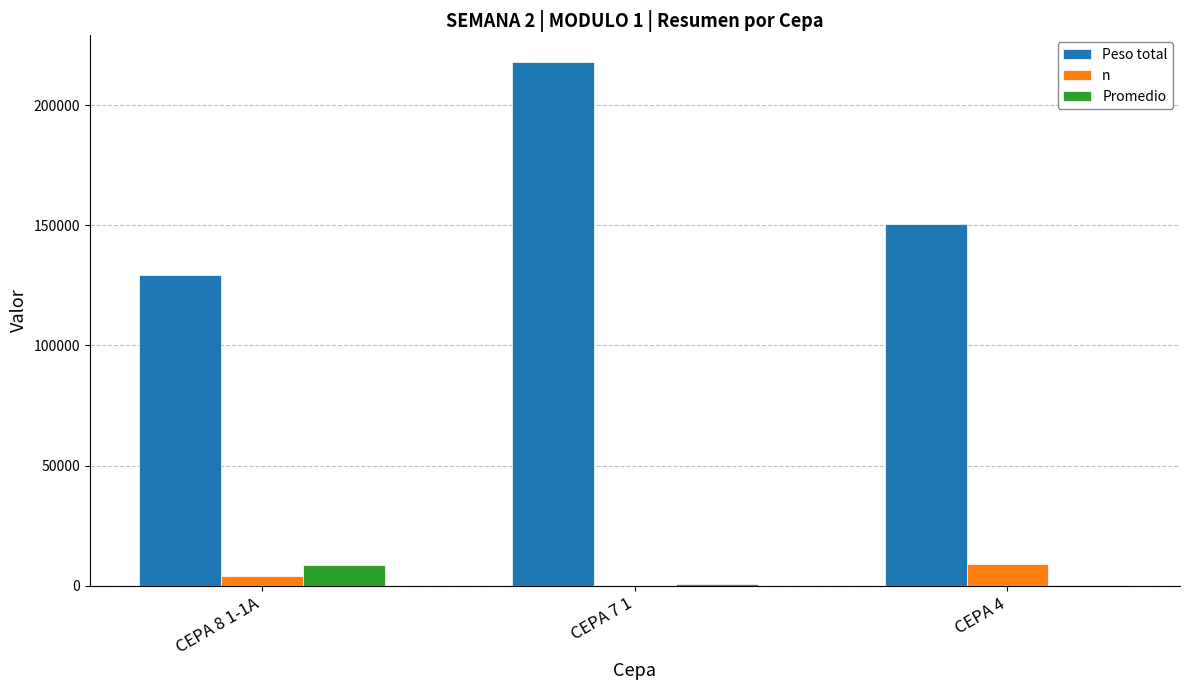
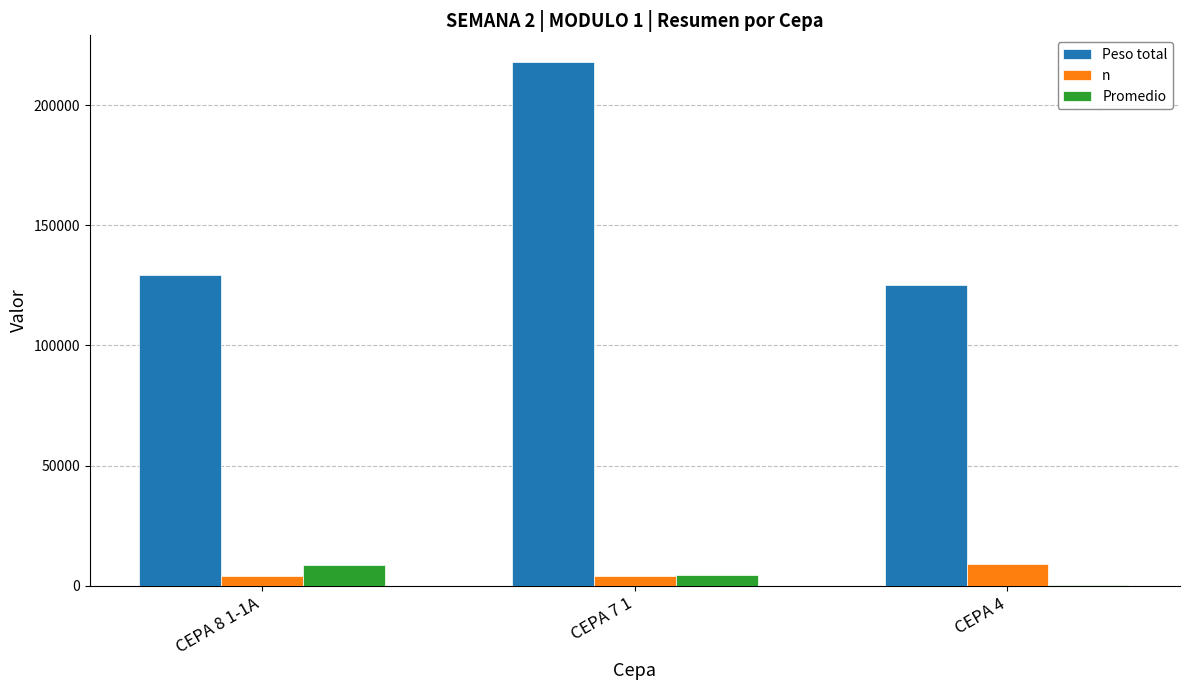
  {
    "Peso total": {
      "CEPA 8 1-1A": 129000,
      "CEPA 7 1": 218000,
-     "CEPA 4": 151000
+     "CEPA 4": 125000
    },
    "n": {
      "CEPA 8 1-1A": 4000,
-     "CEPA 7 1": 0,
+     "CEPA 7 1": 4000,
      "CEPA 4": 9000
    },
    "Promedio": {
      "CEPA 8 1-1A": 9000,
-     "CEPA 7 1": 1000
+     "CEPA 7 1": 4000
    }
  }
